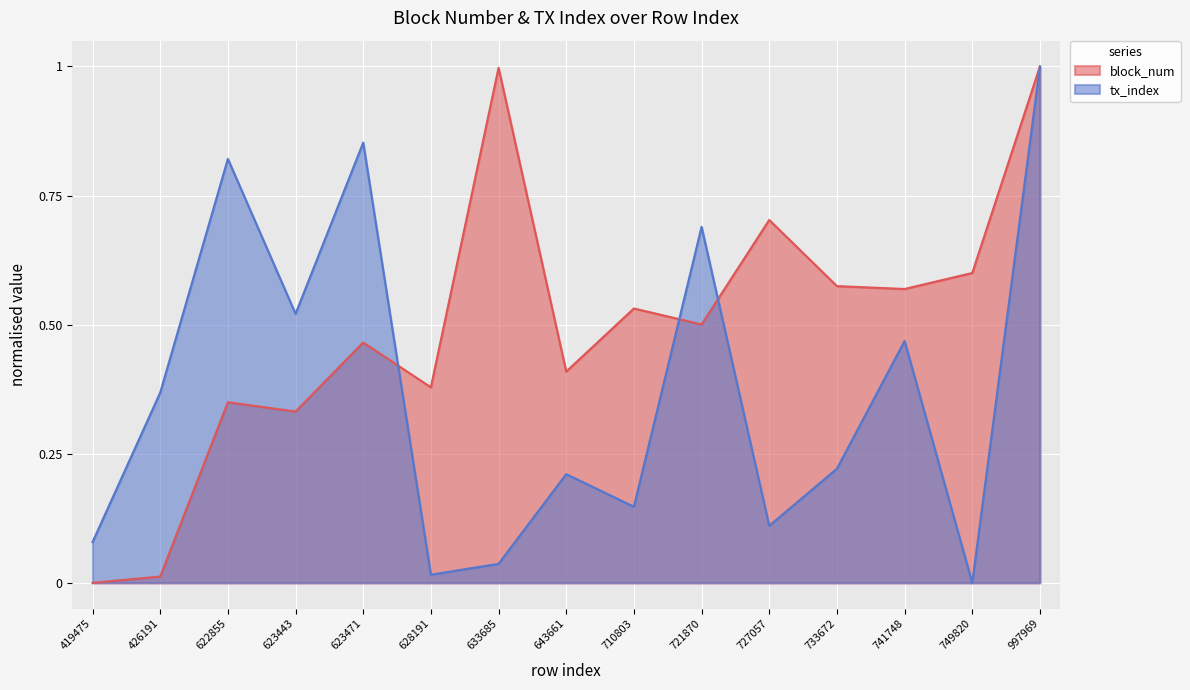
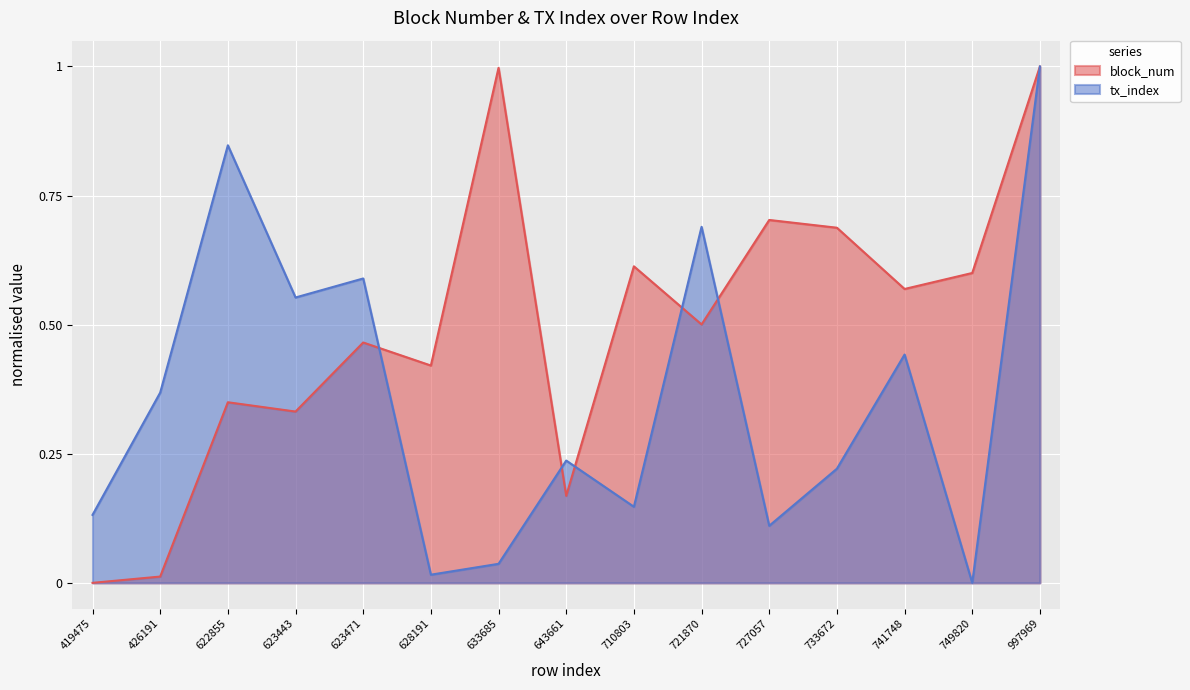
  {
    "block_num": {
      "419475": 0.00,
      "426191": 0.01,
      "622855": 0.35,
      "623443": 0.33,
      "623471": 0.47,
-     "628191": 0.38,
+     "628191": 0.42,
      "633685": 1.00,
-     "643661": 0.41,
-     "710803": 0.53,
+     "643661": 0.17,
+     "710803": 0.61,
      "721870": 0.50,
      "727057": 0.70,
-     "733672": 0.57,
+     "733672": 0.69,
      "741748": 0.57,
      "749820": 0.60
    },
    "tx_index": {
-     "419475": 0.08,
+     "419475": 0.13,
      "426191": 0.37,
-     "622855": 0.82,
-     "623443": 0.52,
-     "623471": 0.85,
+     "622855": 0.85,
+     "623443": 0.55,
+     "623471": 0.59,
      "628191": 0.02,
      "633685": 0.04,
-     "643661": 0.21,
+     "643661": 0.24,
      "710803": 0.15,
      "721870": 0.69,
      "727057": 0.11,
      "733672": 0.22,
-     "741748": 0.47,
+     "741748": 0.44,
      "749820": 0.00
    }
  }
